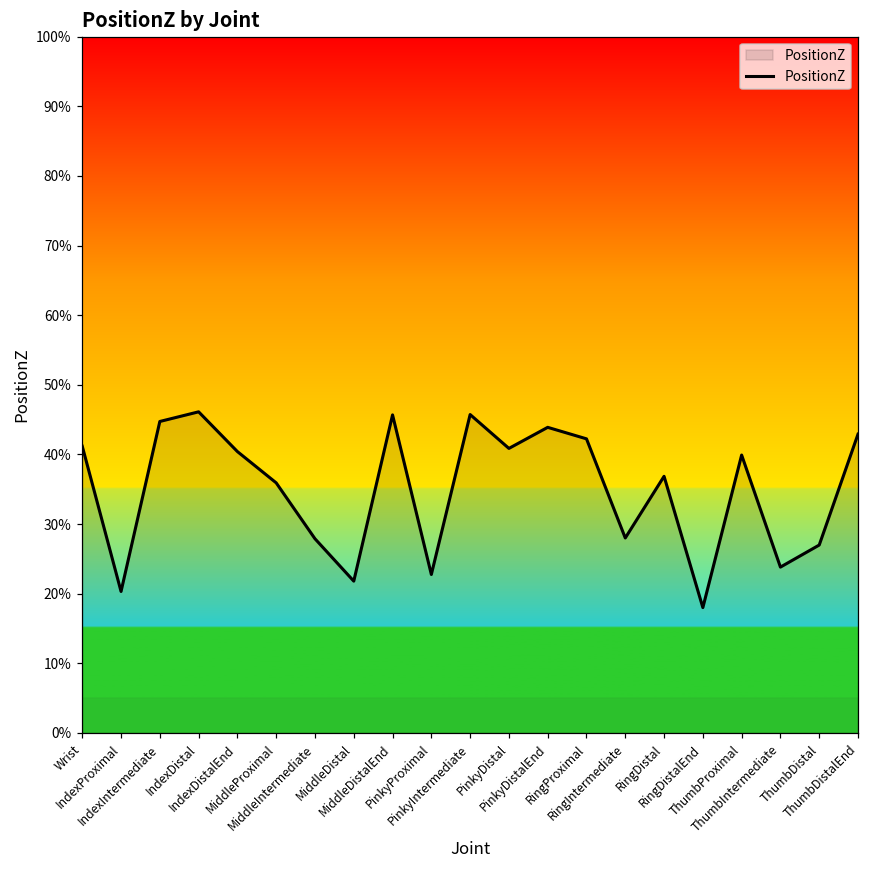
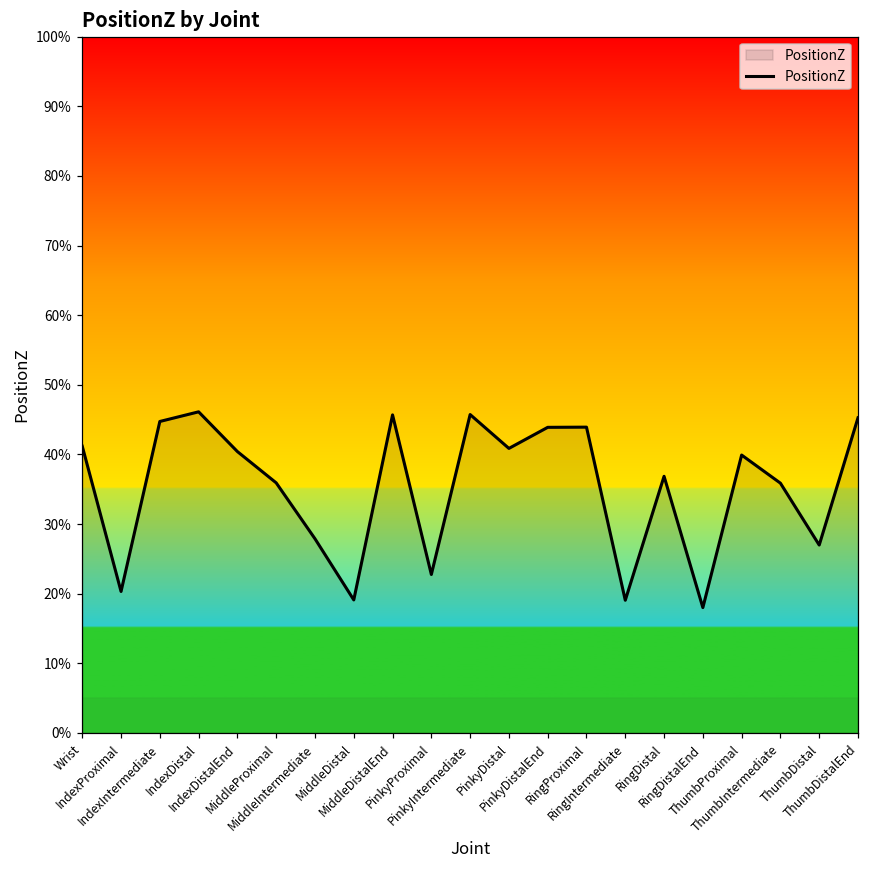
  {
    "Wrist": "41%",
    "IndexProximal": "20%",
    "IndexIntermediate": "45%",
    "IndexDistal": "46%",
    "IndexDistalEnd": "40%",
    "MiddleProximal": "36%",
    "MiddleIntermediate": "28%",
-   "MiddleDistal": "22%",
+   "MiddleDistal": "19%",
    "MiddleDistalEnd": "46%",
    "PinkyProximal": "23%",
    "PinkyIntermediate": "46%",
    "PinkyDistal": "41%",
    "PinkyDistalEnd": "44%",
-   "RingProximal": "42%",
-   "RingIntermediate": "28%",
+   "RingProximal": "44%",
+   "RingIntermediate": "19%",
    "RingDistal": "37%",
    "RingDistalEnd": "18%",
    "ThumbProximal": "40%",
-   "ThumbIntermediate": "24%",
+   "ThumbIntermediate": "36%",
    "ThumbDistal": "27%",
-   "ThumbDistalEnd": "43%"
+   "ThumbDistalEnd": "45%"
  }
